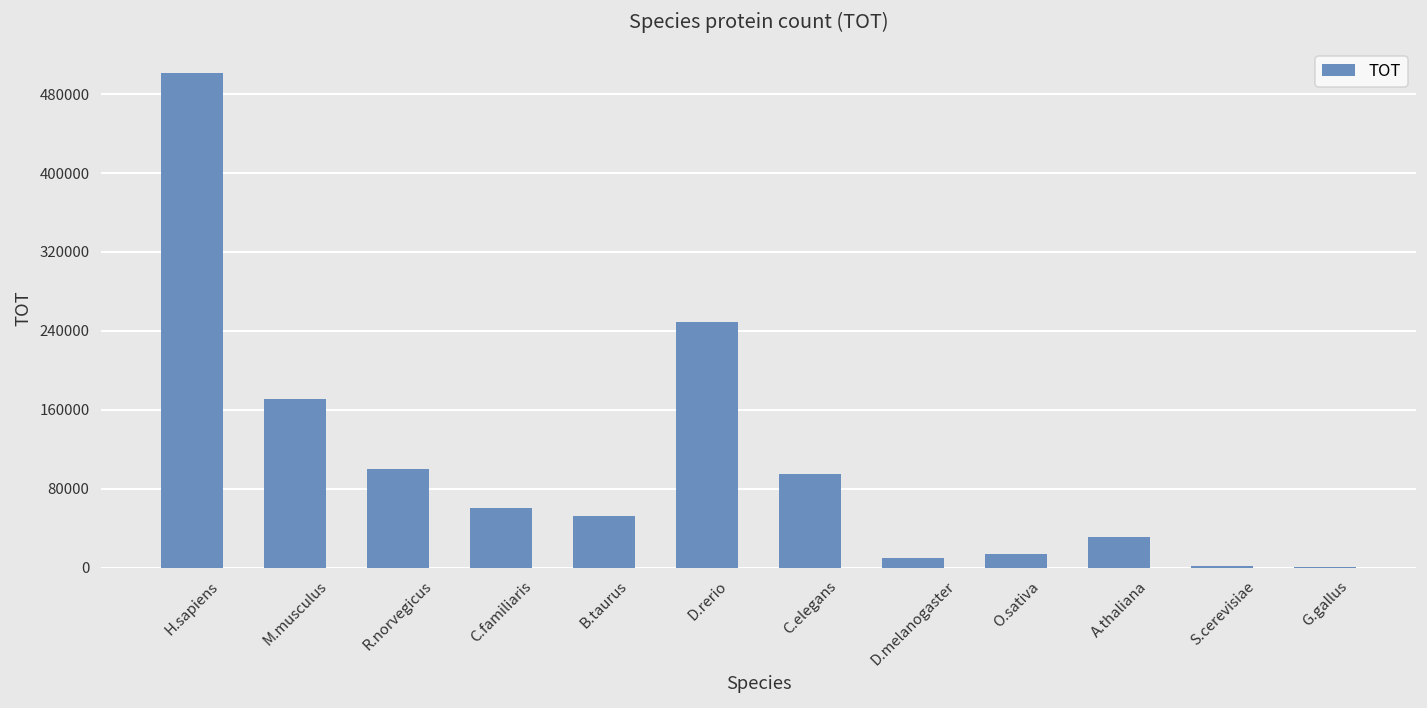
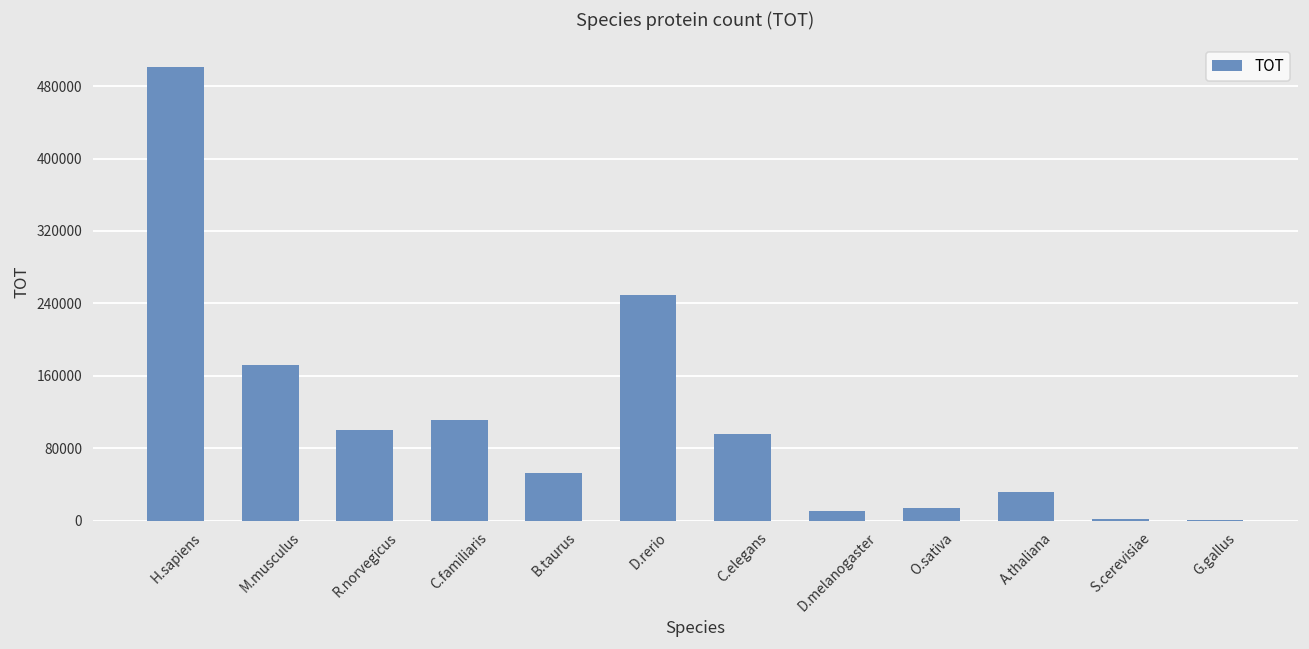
  {
    "H.sapiens": 500000,
    "M.musculus": 170000,
    "R.norvegicus": 100000,
-   "C.familiaris": 60000,
+   "C.familiaris": 110000,
    "B.taurus": 50000,
    "D.rerio": 250000,
    "C.elegans": 100000,
    "D.melanogaster": 10000,
    "O.sativa": 10000,
    "A.thaliana": 30000
  }
